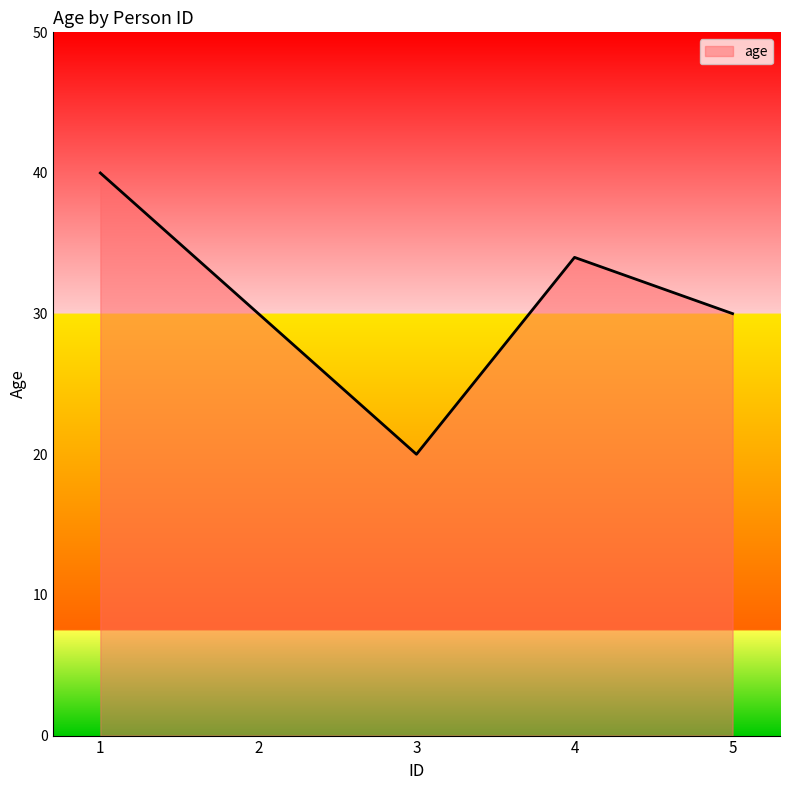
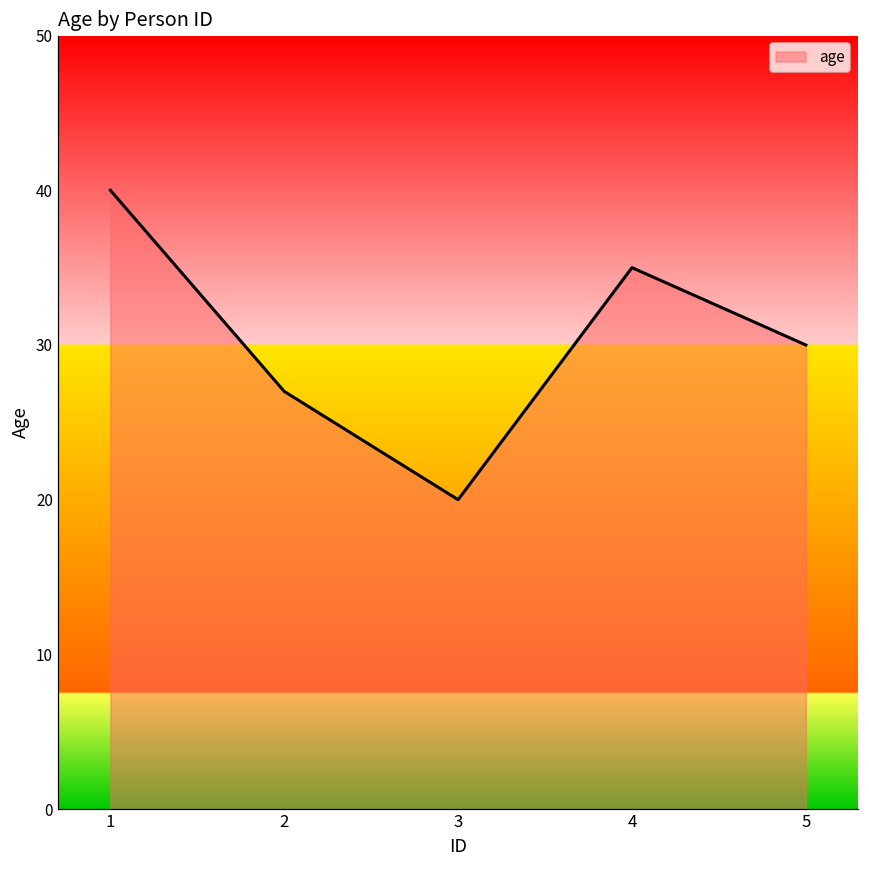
  {
    "1": 40,
-   "2": 30,
+   "2": 27,
    "3": 20,
-   "4": 34,
+   "4": 35,
    "5": 30
  }
